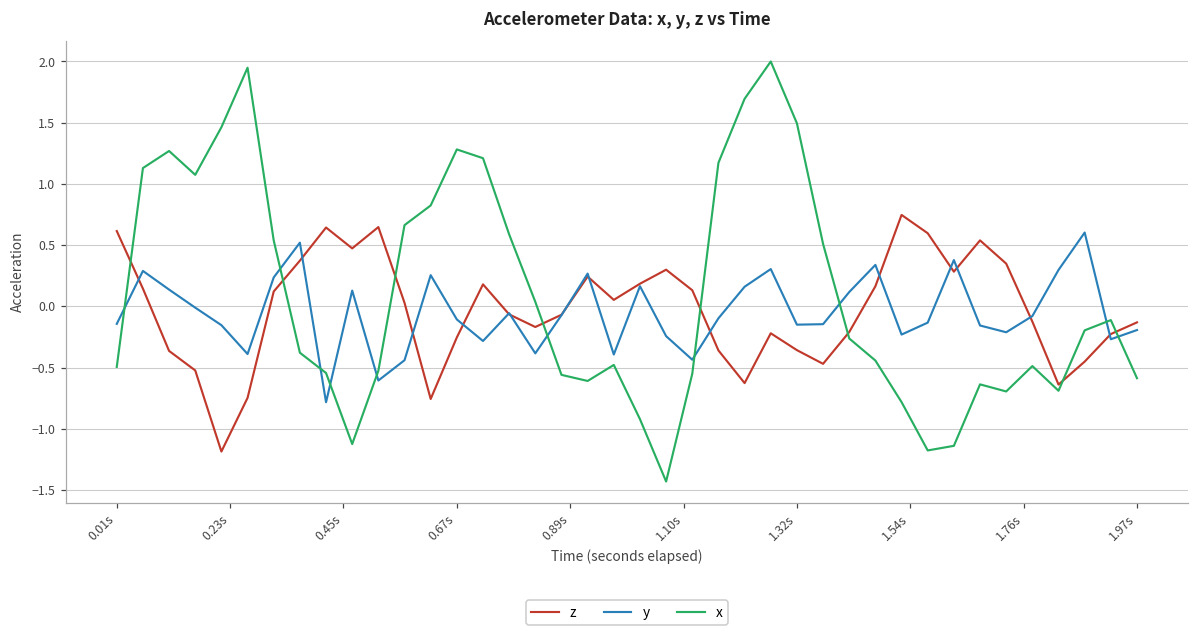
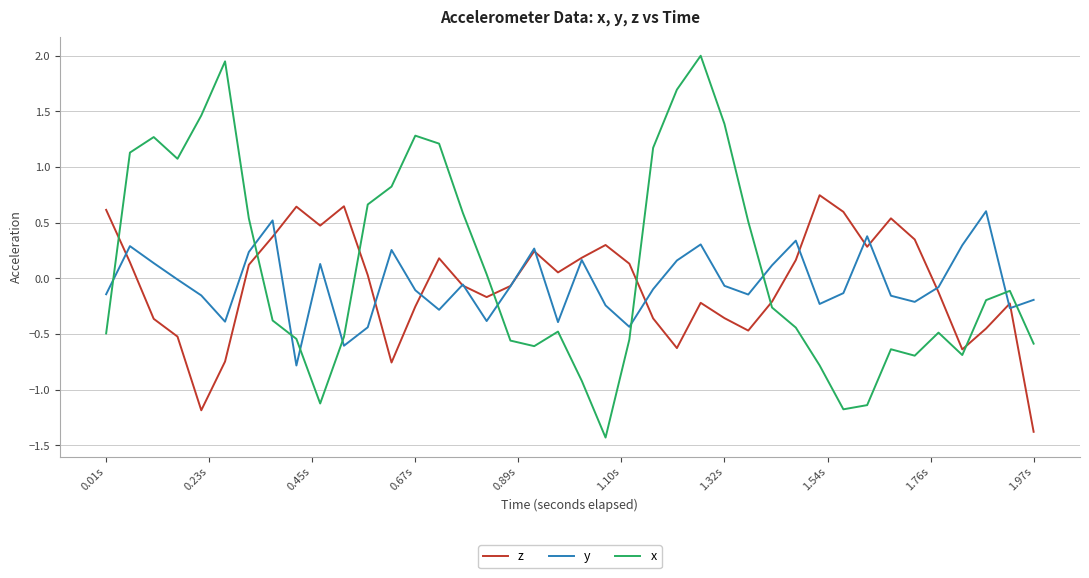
  {
    "z": {
      "0.01s": 0.62,
      "0.67s": -0.25,
      "1.32s": -0.36,
-     "1.97s": -0.13
+     "1.97s": -1.38
    },
    "y": {
      "0.01s": -0.14,
      "0.67s": -0.11,
-     "1.32s": -0.15,
+     "1.32s": -0.07,
      "1.97s": -0.19
    },
    "x": {
      "0.01s": -0.49,
      "0.67s": 1.28,
-     "1.32s": 1.50,
+     "1.32s": 1.39,
      "1.97s": -0.59
    }
  }
